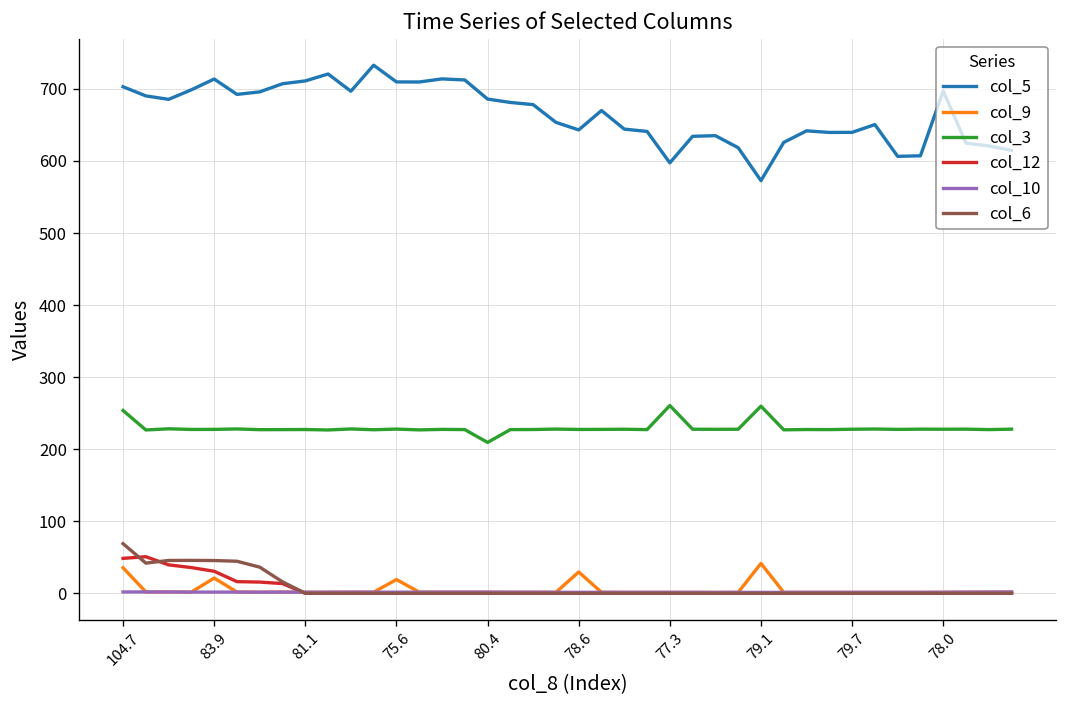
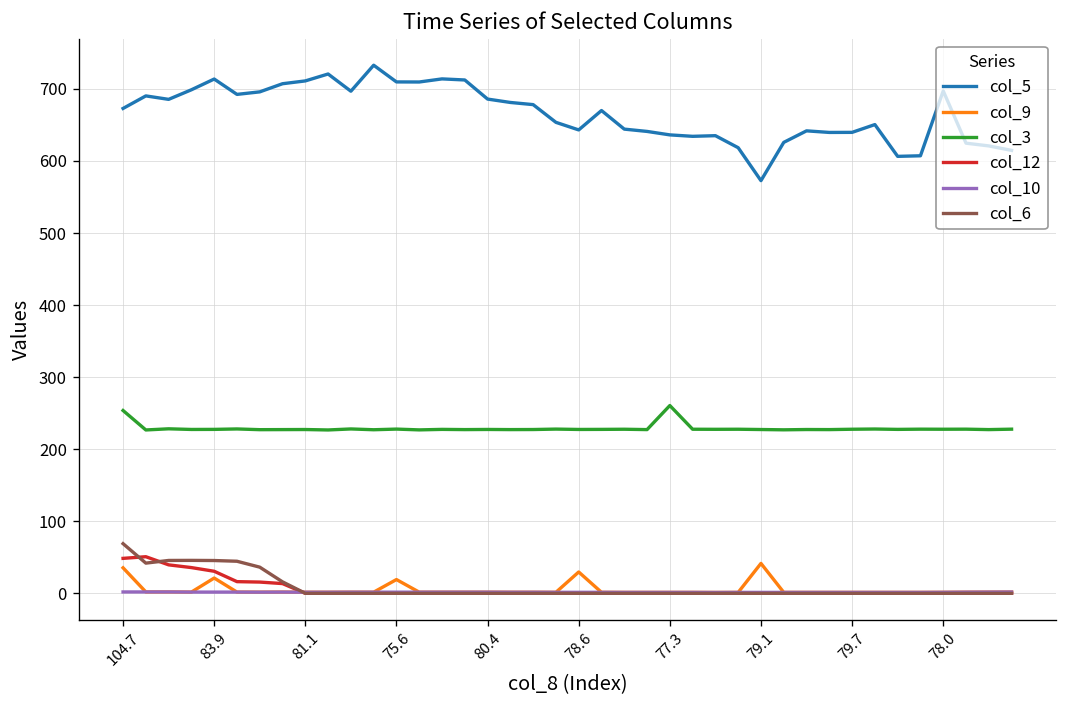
  {
    "col_5": {
-     "104.7": 700,
+     "104.7": 670,
      "83.9": 710,
      "81.1": 710,
      "75.6": 710,
      "80.4": 690,
      "78.6": 640,
-     "77.3": 600,
+     "77.3": 640,
      "79.1": 570,
      "79.7": 640
    },
    "col_9": {
      "104.7": 40,
      "83.9": 20,
      "75.6": 20,
      "78.6": 30,
      "79.1": 40
    },
    "col_3": {
      "104.7": 250,
      "83.9": 230,
      "81.1": 230,
      "75.6": 230,
-     "80.4": 210,
+     "80.4": 230,
      "78.6": 230,
      "77.3": 260,
-     "79.1": 260,
+     "79.1": 230,
      "79.7": 230,
      "78.0": 230
    },
    "col_12": {
      "104.7": 50,
      "83.9": 30
    },
    "col_10": {
      "104.7": 0,
      "83.9": 0
    },
    "col_6": {
      "104.7": 70,
      "83.9": 50
    }
  }
